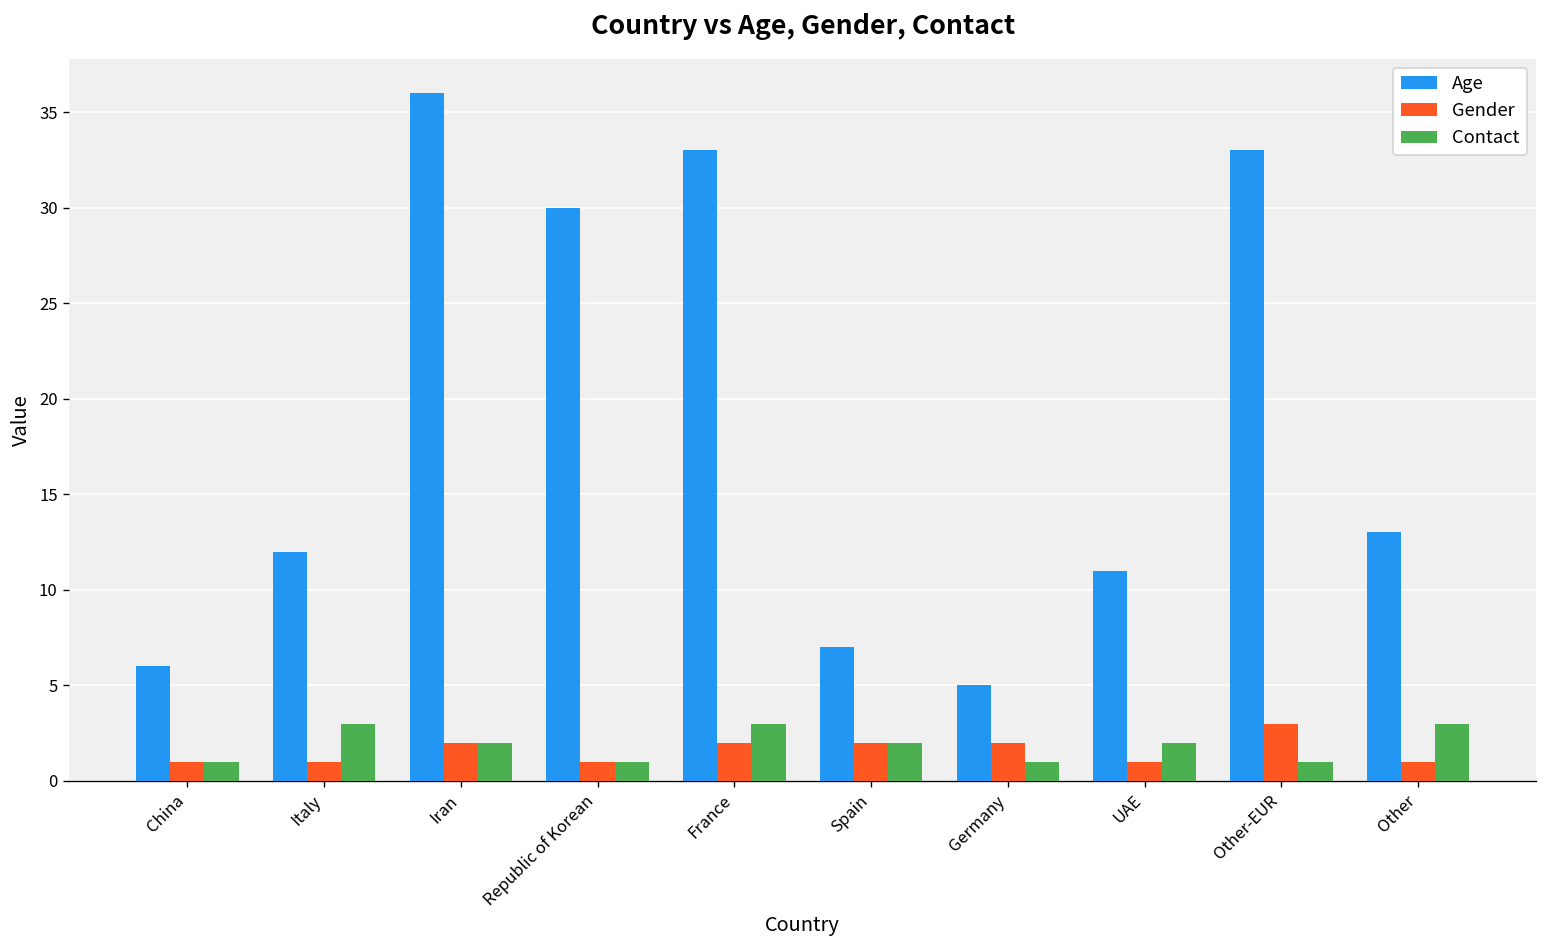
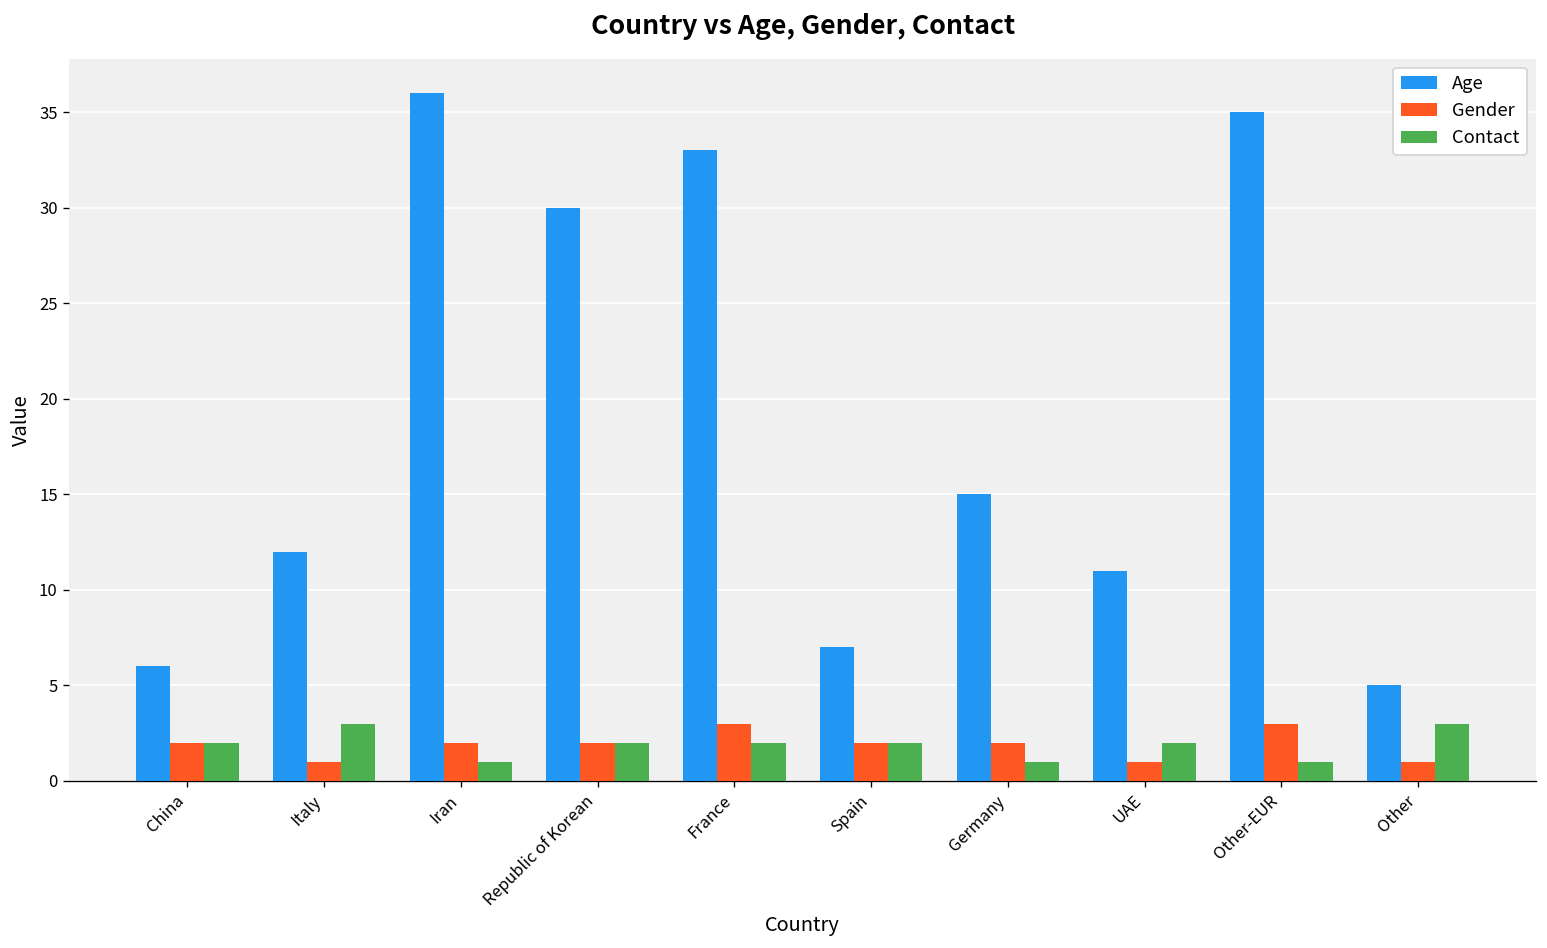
  {
    "Age": {
      "China": 6,
      "Italy": 12,
      "Iran": 36,
      "Republic of Korean": 30,
      "France": 33,
      "Spain": 7,
-     "Germany": 5,
+     "Germany": 15,
      "UAE": 11,
-     "Other-EUR": 33,
-     "Other": 13
+     "Other-EUR": 35,
+     "Other": 5
    },
    "Gender": {
-     "China": 1,
+     "China": 2,
      "Italy": 1,
      "Iran": 2,
-     "Republic of Korean": 1,
-     "France": 2,
+     "Republic of Korean": 2,
+     "France": 3,
      "Spain": 2,
      "Germany": 2,
      "UAE": 1,
      "Other-EUR": 3,
      "Other": 1
    },
    "Contact": {
-     "China": 1,
+     "China": 2,
      "Italy": 3,
-     "Iran": 2,
-     "Republic of Korean": 1,
-     "France": 3,
+     "Iran": 1,
+     "Republic of Korean": 2,
+     "France": 2,
      "Spain": 2,
      "Germany": 1,
      "UAE": 2,
      "Other-EUR": 1,
      "Other": 3
    }
  }
